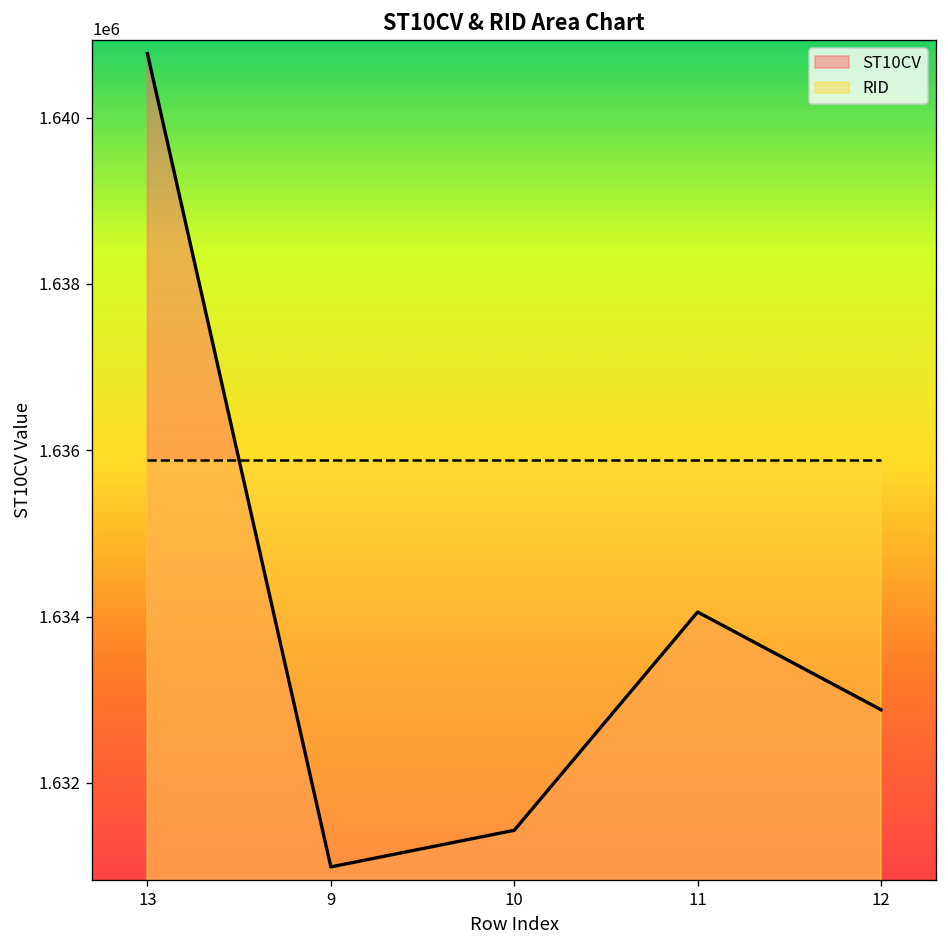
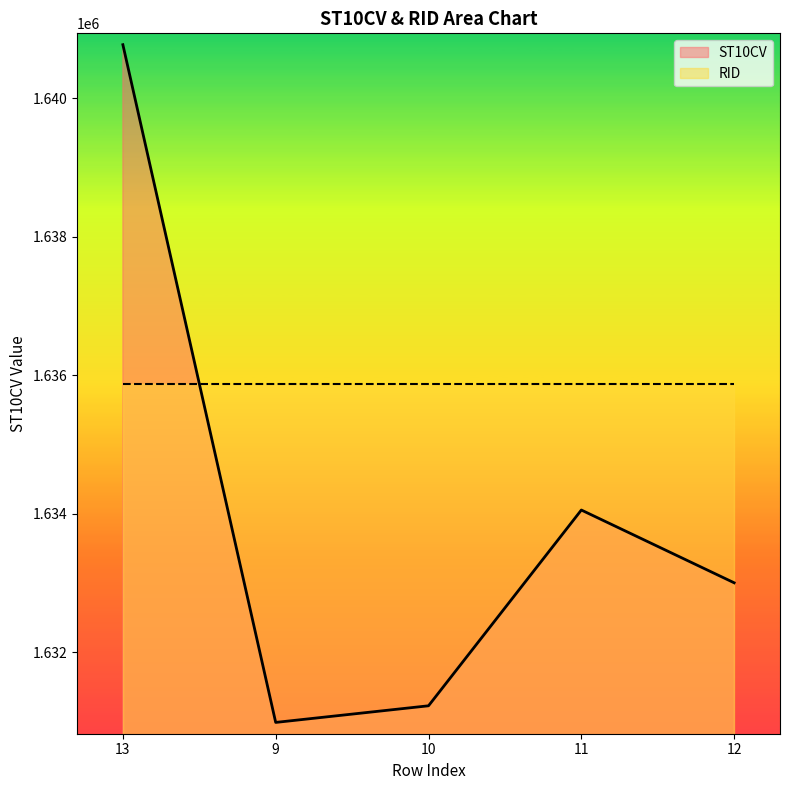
  {
    "ST10CV": {
      "13": 1640800,
      "9": 1631000,
-     "10": 1631400,
+     "10": 1631200,
      "11": 1634100,
-     "12": 1632900
+     "12": 1633000
    },
    "RID": {
      "13": 1635900,
      "9": 1635900,
      "10": 1635900,
      "11": 1635900,
      "12": 1635900
    }
  }
